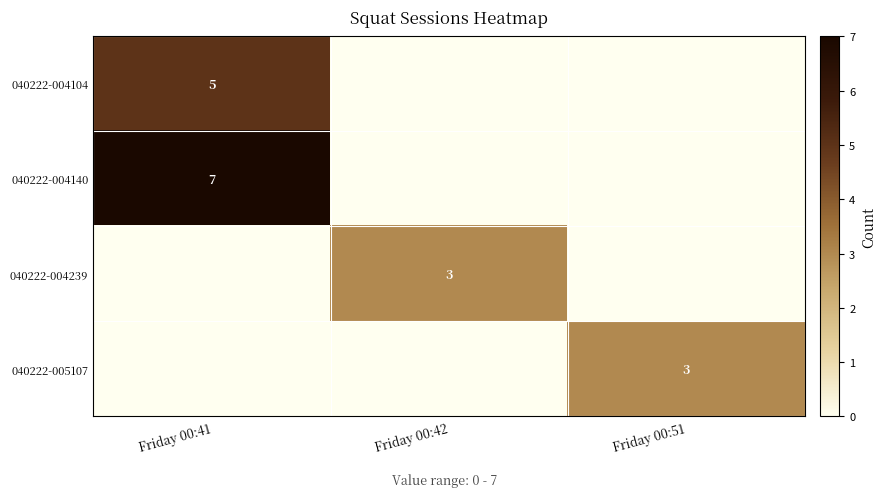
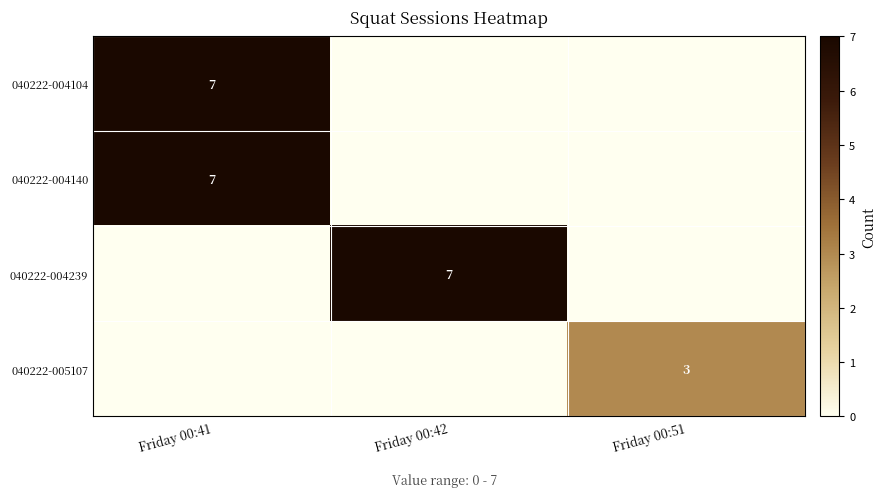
  {
    "040222-004104": {
-     "Friday 00:41": 5
+     "Friday 00:41": 7
    },
    "040222-004140": {
      "Friday 00:41": 7
    },
    "040222-004239": {
-     "Friday 00:42": 3
+     "Friday 00:42": 7
    },
    "040222-005107": {
      "Friday 00:51": 3
    }
  }
